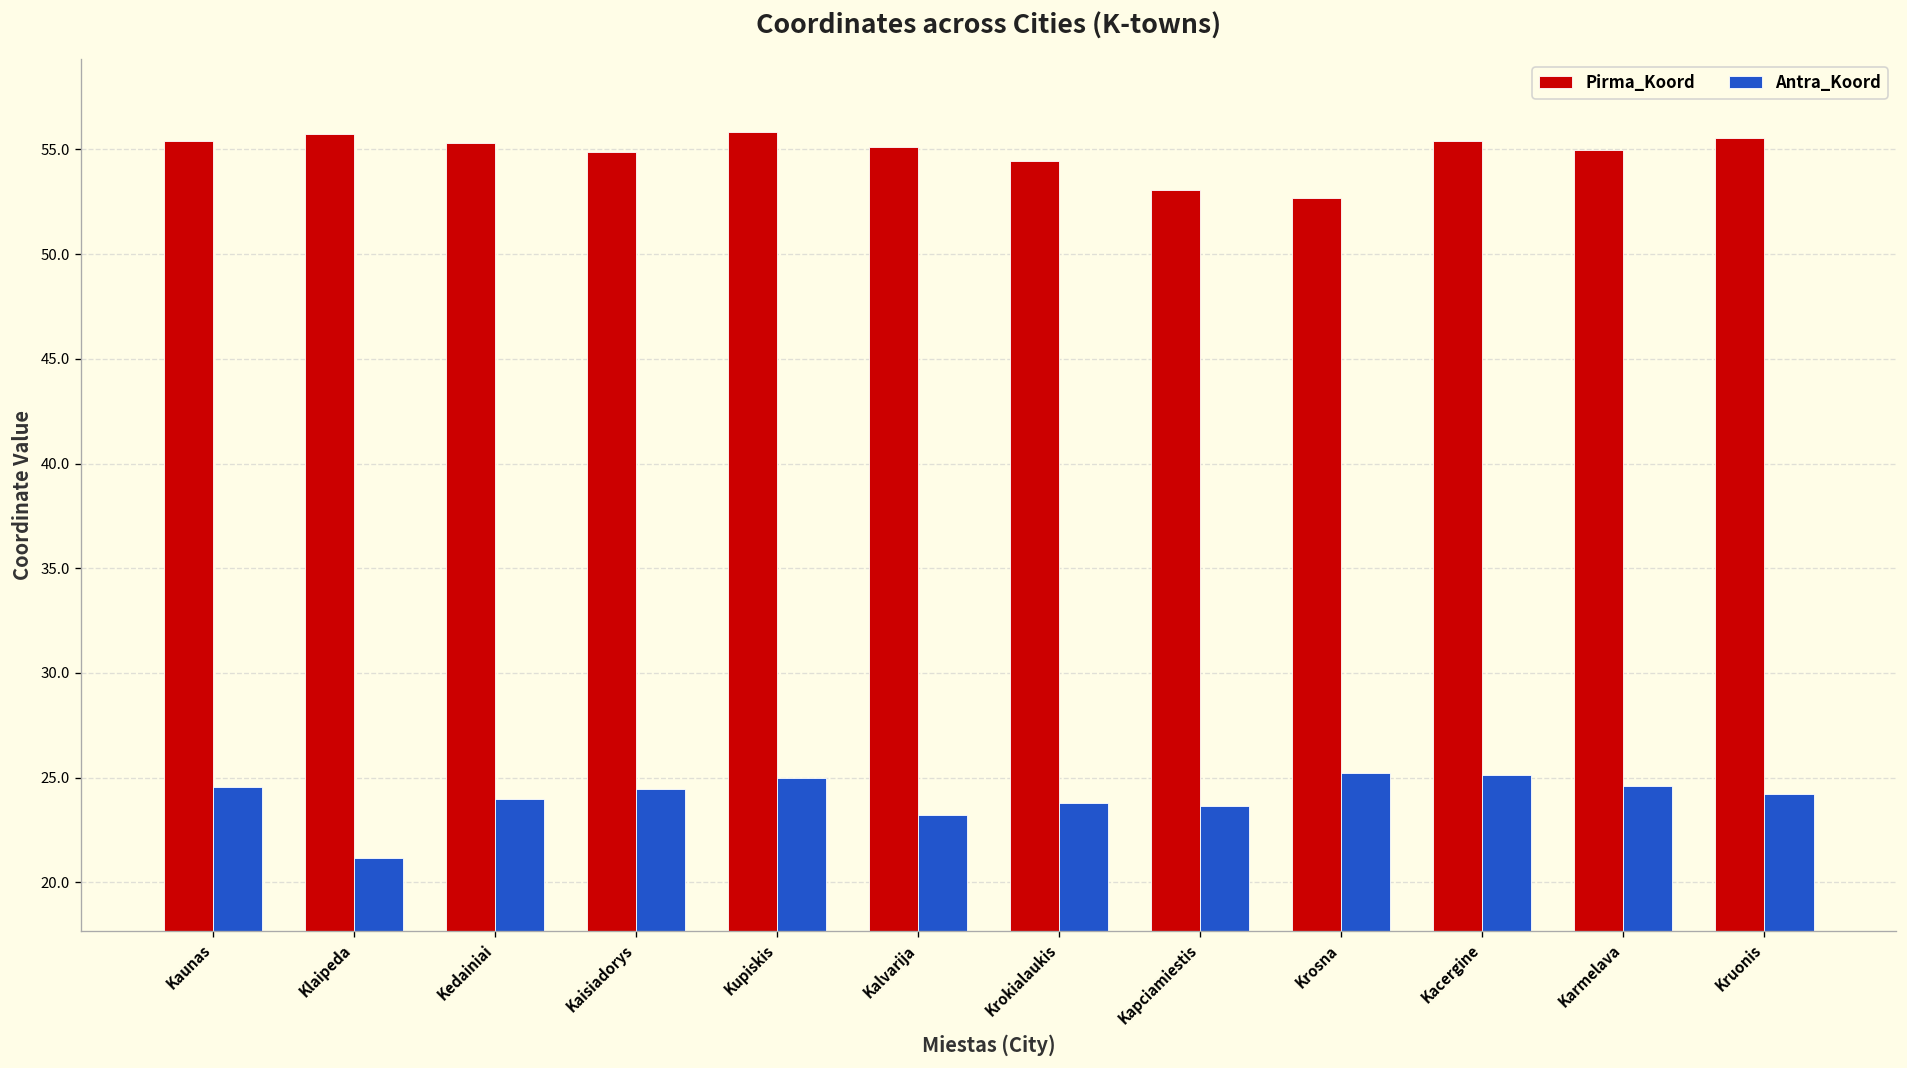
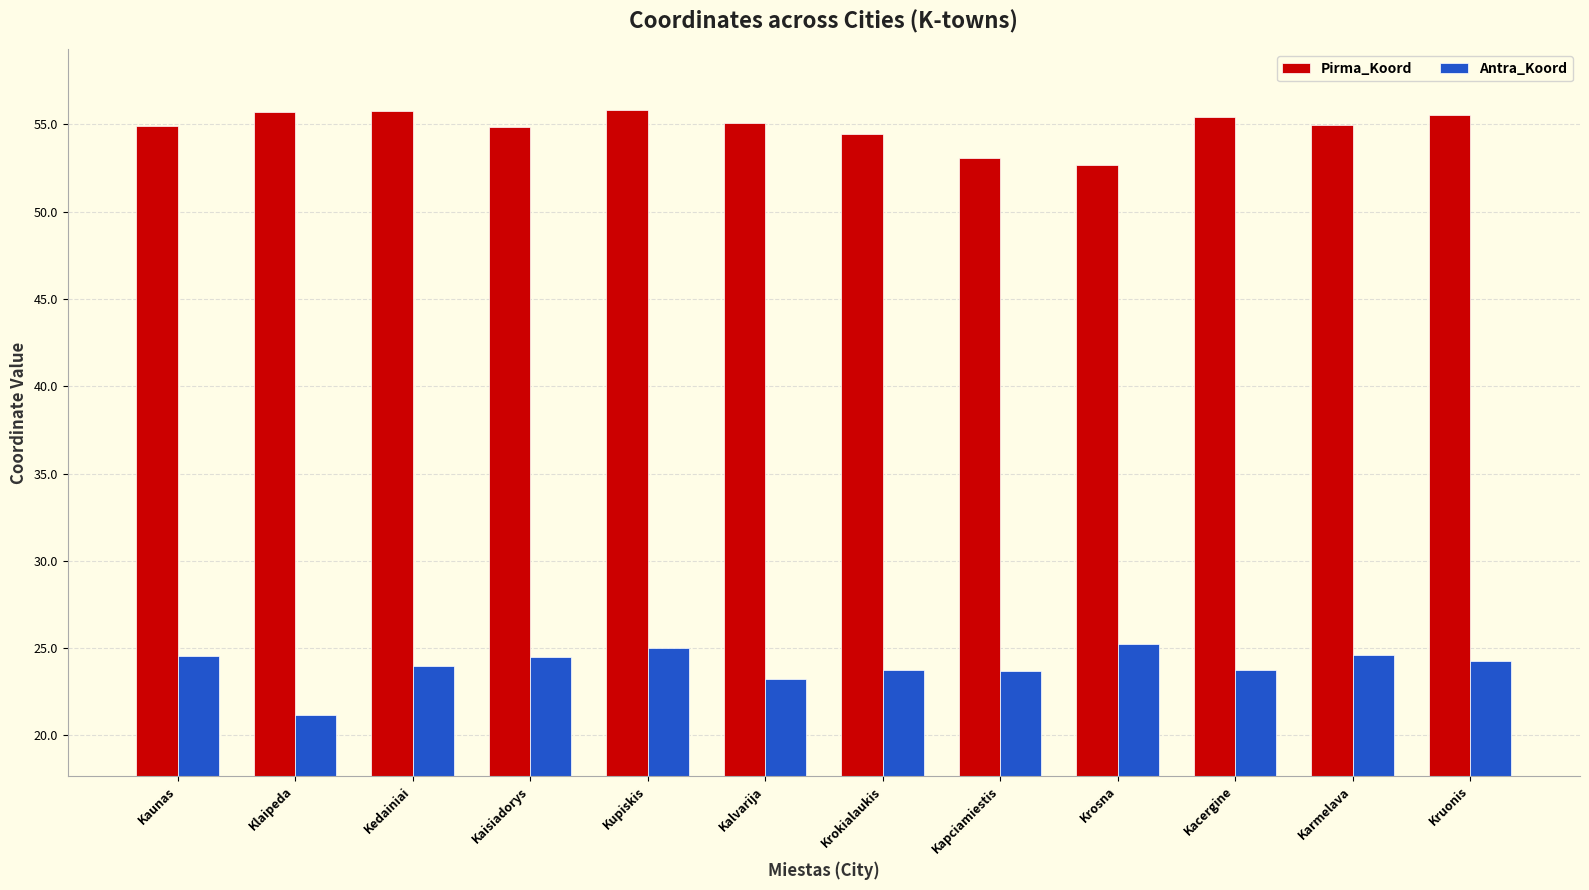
  {
    "Pirma_Koord": {
-     "Kaunas": 55.4,
+     "Kaunas": 54.9,
      "Klaipeda": 55.7,
-     "Kedainiai": 55.3,
+     "Kedainiai": 55.8,
      "Kaisiadorys": 54.9,
      "Kupiskis": 55.8,
      "Kalvarija": 55.1,
      "Krokialaukis": 54.4,
      "Kapciamiestis": 53.1,
      "Krosna": 52.7,
      "Kacergine": 55.4,
      "Karmelava": 55.0,
      "Kruonis": 55.6
    },
    "Antra_Koord": {
      "Kaunas": 24.5,
      "Klaipeda": 21.2,
      "Kedainiai": 24.0,
      "Kaisiadorys": 24.5,
      "Kupiskis": 25.0,
      "Kalvarija": 23.2,
      "Krokialaukis": 23.8,
      "Kapciamiestis": 23.7,
      "Krosna": 25.2,
-     "Kacergine": 25.1,
+     "Kacergine": 23.7,
      "Karmelava": 24.6,
      "Kruonis": 24.2
    }
  }
